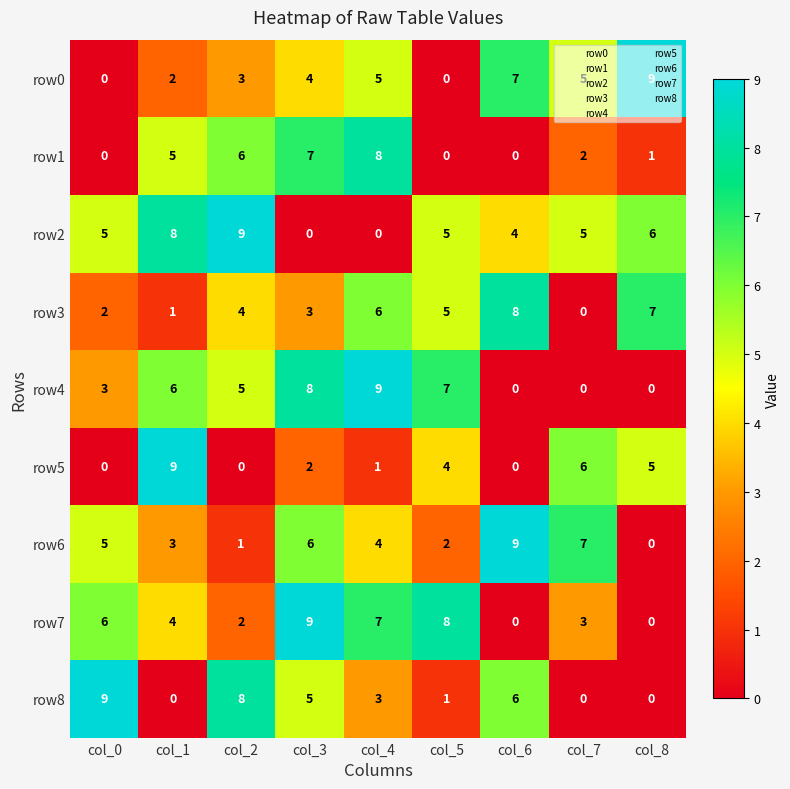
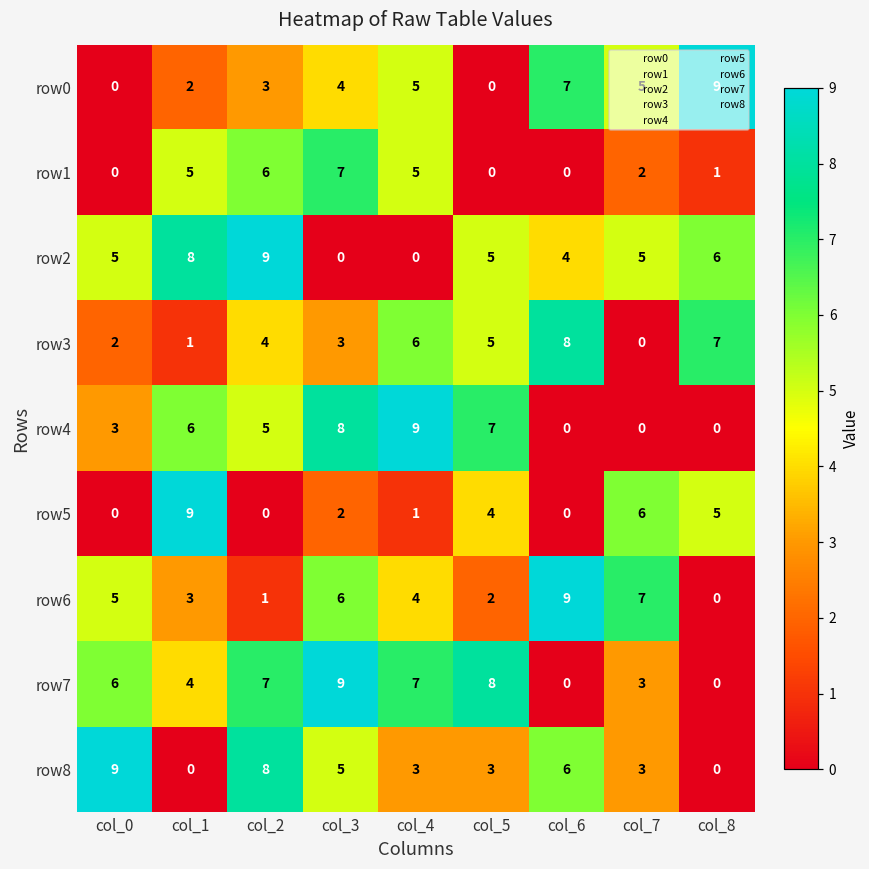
  {
    "row0": {
      "col_0": 0,
      "col_1": 2,
      "col_2": 3,
      "col_3": 4,
      "col_4": 5,
      "col_5": 0,
      "col_6": 7
    },
    "row1": {
      "col_0": 0,
      "col_1": 5,
      "col_2": 6,
      "col_3": 7,
-     "col_4": 8,
+     "col_4": 5,
      "col_5": 0,
      "col_6": 0,
      "col_7": 2,
      "col_8": 1
    },
    "row2": {
      "col_0": 5,
      "col_1": 8,
      "col_2": 9,
      "col_3": 0,
      "col_4": 0,
      "col_5": 5,
      "col_6": 4,
      "col_7": 5,
      "col_8": 6
    },
    "row3": {
      "col_0": 2,
      "col_1": 1,
      "col_2": 4,
      "col_3": 3,
      "col_4": 6,
      "col_5": 5,
      "col_6": 8,
      "col_7": 0,
      "col_8": 7
    },
    "row4": {
      "col_0": 3,
      "col_1": 6,
      "col_2": 5,
      "col_3": 8,
      "col_4": 9,
      "col_5": 7,
      "col_6": 0,
      "col_7": 0,
      "col_8": 0
    },
    "row5": {
      "col_0": 0,
      "col_1": 9,
      "col_2": 0,
      "col_3": 2,
      "col_4": 1,
      "col_5": 4,
      "col_6": 0,
      "col_7": 6,
      "col_8": 5
    },
    "row6": {
      "col_0": 5,
      "col_1": 3,
      "col_2": 1,
      "col_3": 6,
      "col_4": 4,
      "col_5": 2,
      "col_6": 9,
      "col_7": 7,
      "col_8": 0
    },
    "row7": {
      "col_0": 6,
      "col_1": 4,
-     "col_2": 2,
+     "col_2": 7,
      "col_3": 9,
      "col_4": 7,
      "col_5": 8,
      "col_6": 0,
      "col_7": 3,
      "col_8": 0
    },
    "row8": {
      "col_0": 9,
      "col_1": 0,
      "col_2": 8,
      "col_3": 5,
      "col_4": 3,
-     "col_5": 1,
+     "col_5": 3,
      "col_6": 6,
-     "col_7": 0,
+     "col_7": 3,
      "col_8": 0
    }
  }
